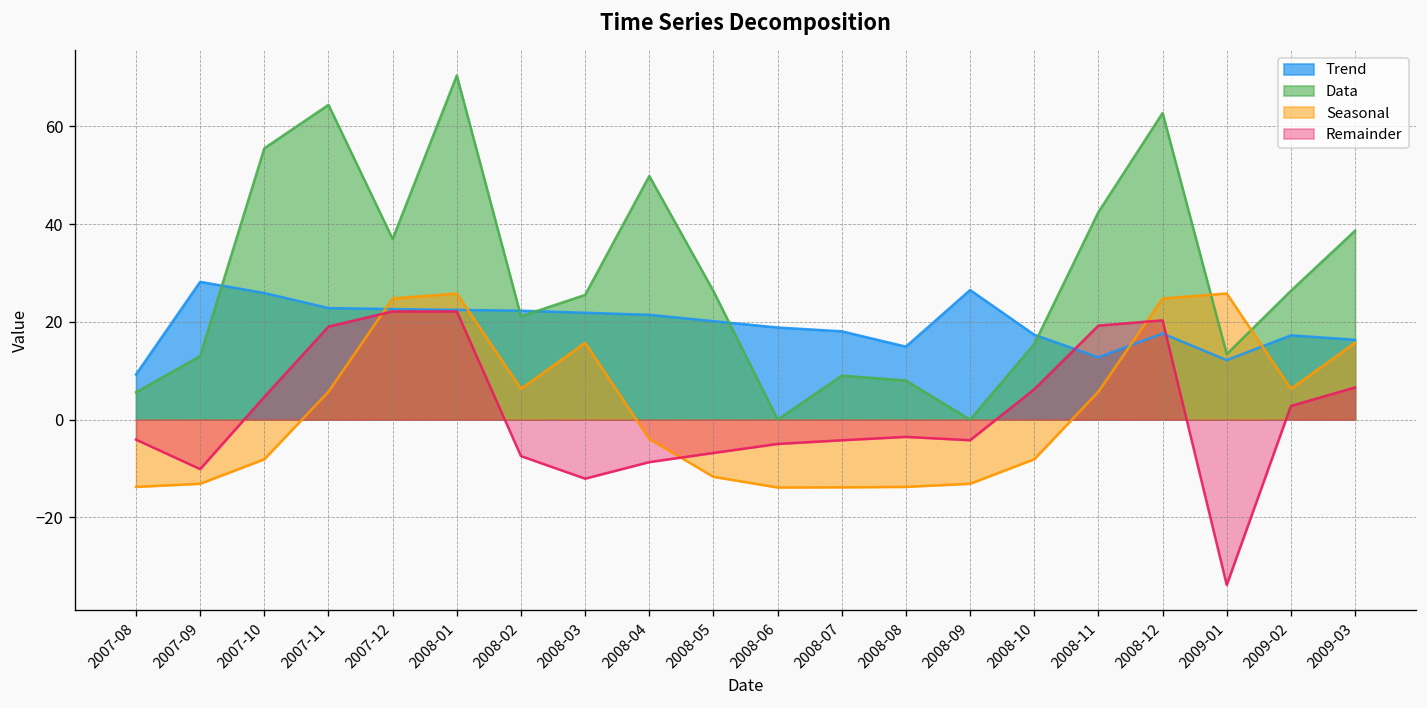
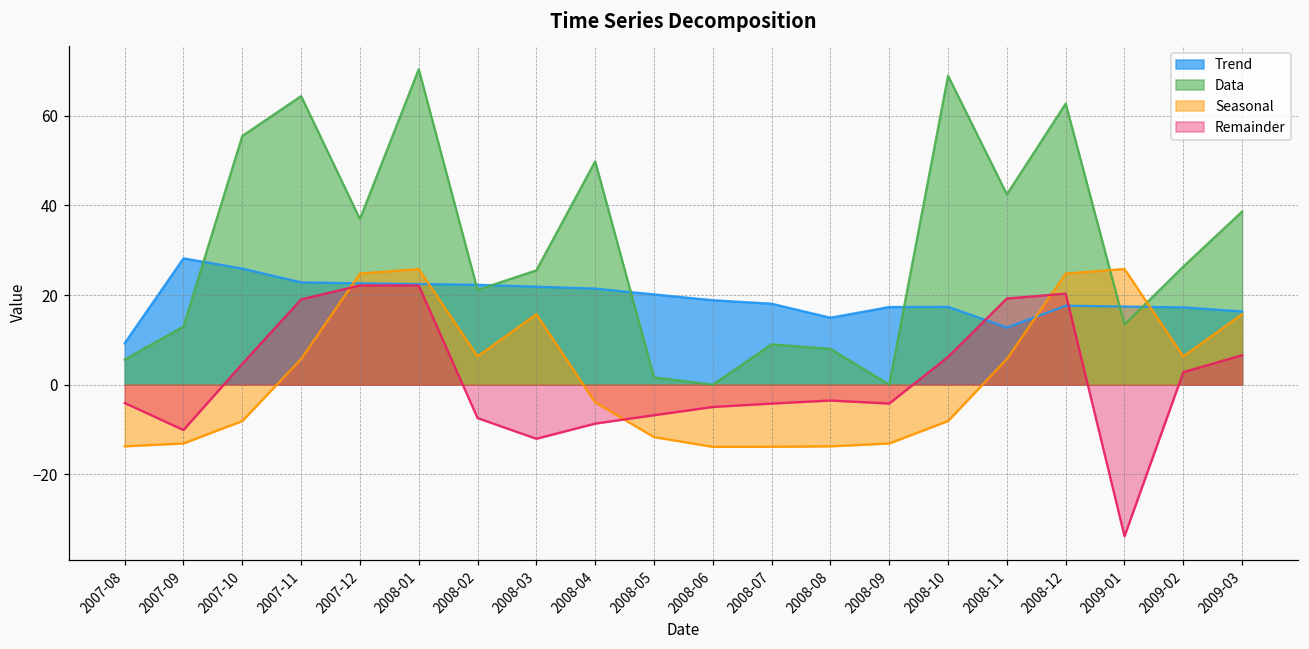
  {
    "Trend": {
      "2007-08": 9,
      "2007-09": 28,
      "2007-10": 26,
      "2007-11": 23,
      "2008-02": 22,
      "2008-03": 22,
      "2008-04": 21,
      "2008-05": 20,
      "2008-06": 19,
      "2008-07": 18,
      "2008-08": 15,
-     "2008-09": 27,
+     "2008-09": 17,
      "2008-10": 17,
      "2008-11": 13,
      "2008-12": 18,
-     "2009-01": 12,
+     "2009-01": 17,
      "2009-02": 17,
      "2009-03": 16
    },
    "Data": {
      "2007-08": 6,
      "2007-09": 13,
      "2007-10": 56,
      "2007-11": 64,
      "2007-12": 37,
      "2008-01": 70,
      "2008-02": 21,
      "2008-03": 26,
      "2008-04": 50,
-     "2008-05": 26,
+     "2008-05": 2,
      "2008-07": 9,
      "2008-08": 8,
-     "2008-10": 15,
+     "2008-10": 69,
      "2008-11": 42,
      "2008-12": 63,
      "2009-01": 13,
      "2009-02": 26,
      "2009-03": 39
    }
  }
